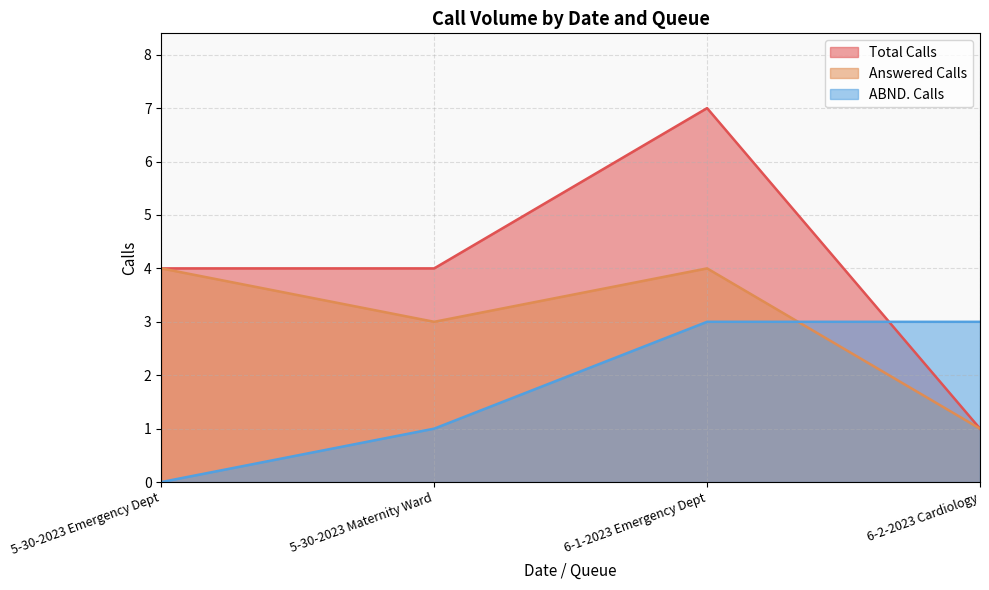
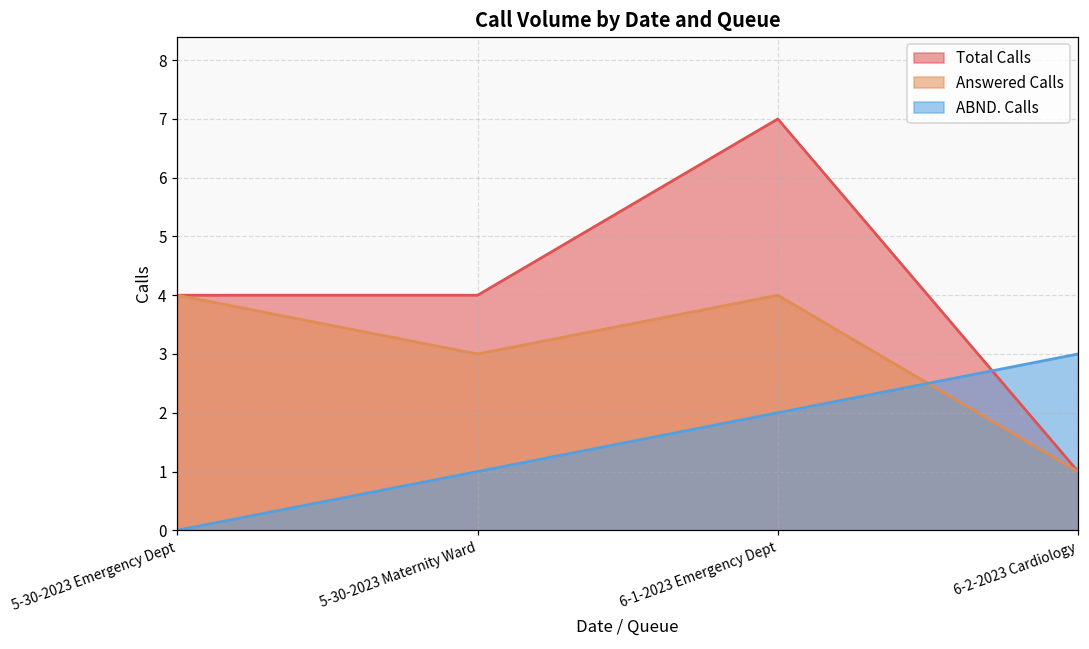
  {
    "ABND. Calls": {
      "5-30-2023 Emergency Dept": 0,
      "5-30-2023 Maternity Ward": 1,
-     "6-1-2023 Emergency Dept": 3,
+     "6-1-2023 Emergency Dept": 2,
      "6-2-2023 Cardiology": 3
    }
  }
